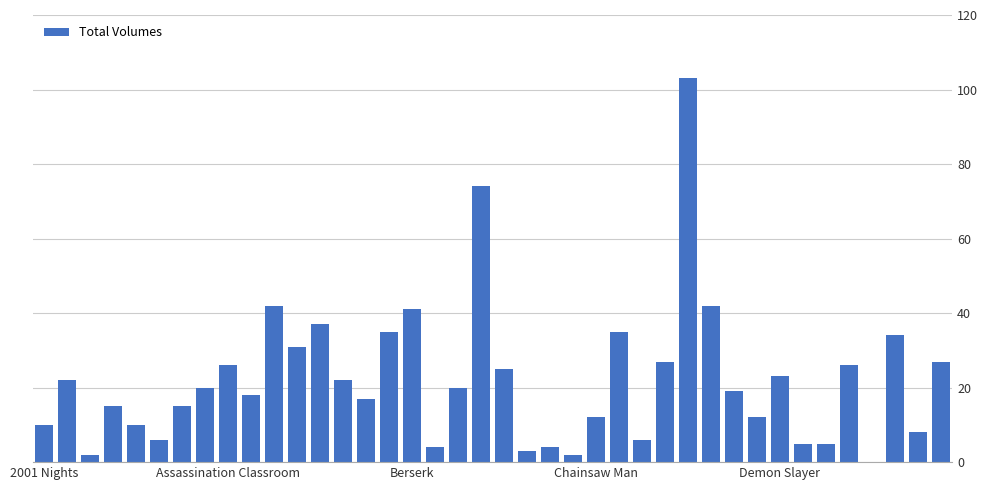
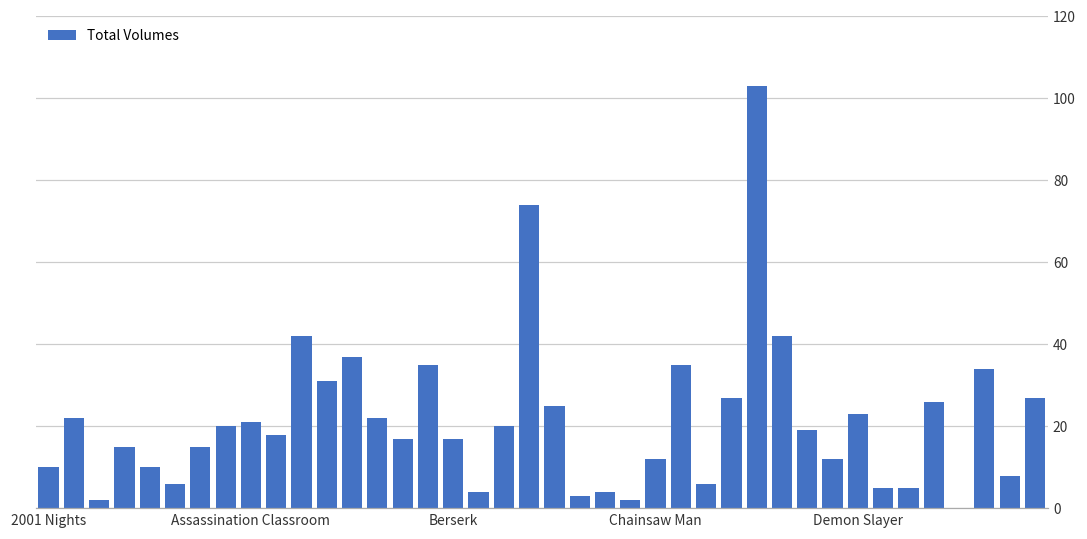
  {
    "2001 Nights": 10,
-   "Assassination Classroom": 26,
-   "Berserk": 41,
+   "Assassination Classroom": 21,
+   "Berserk": 17,
    "Chainsaw Man": 12,
    "Demon Slayer": 23
  }
